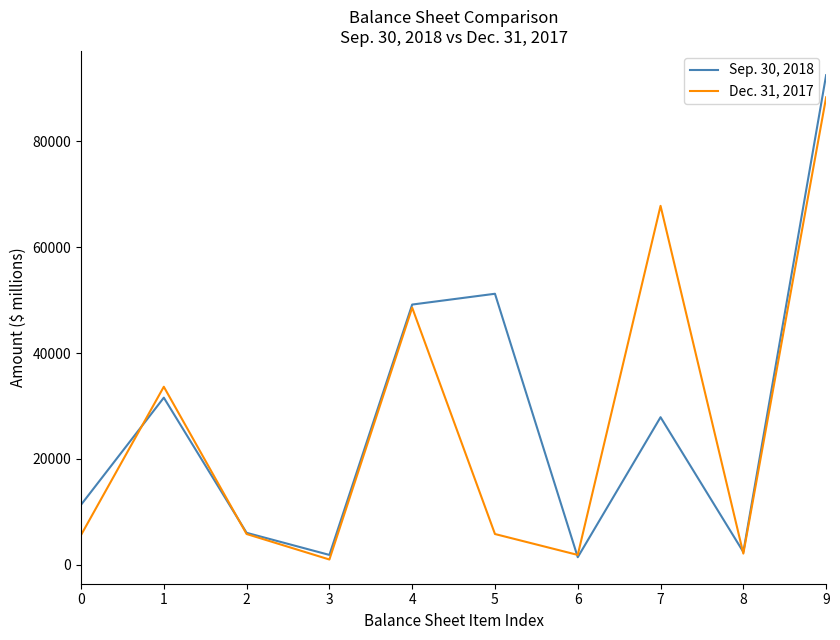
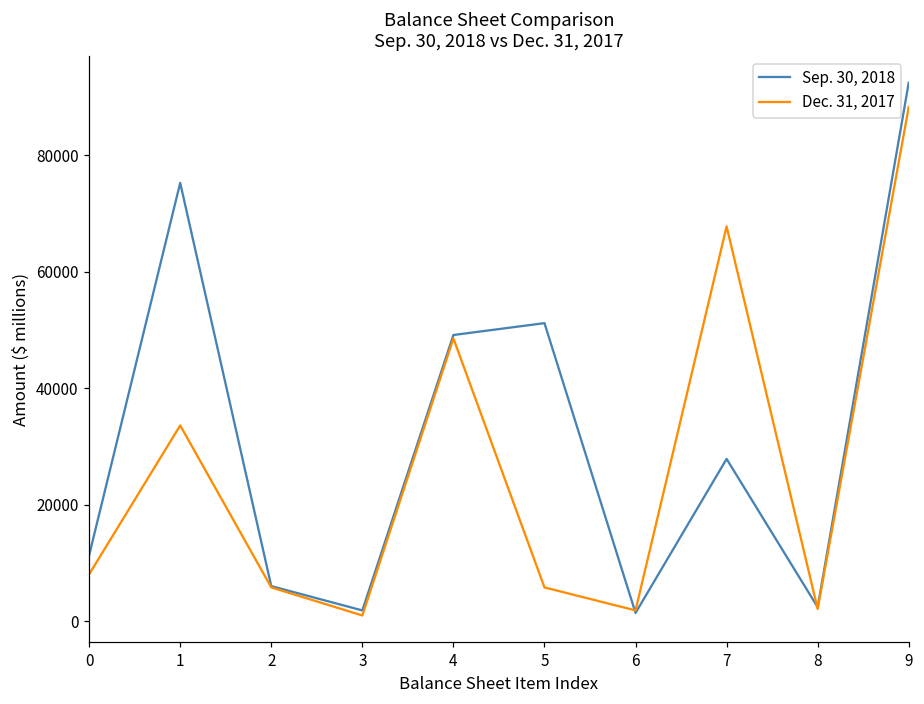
  {
    "Sep. 30, 2018": {
      "0": 11000,
-     "1": 32000,
+     "1": 75000,
      "3": 2000,
      "4": 49000,
      "5": 51000,
      "7": 28000,
      "9": 92000
    },
    "Dec. 31, 2017": {
-     "0": 6000,
+     "0": 8000,
      "1": 34000,
      "3": 1000,
      "4": 49000,
      "5": 6000,
      "7": 68000,
      "9": 88000
    }
  }
